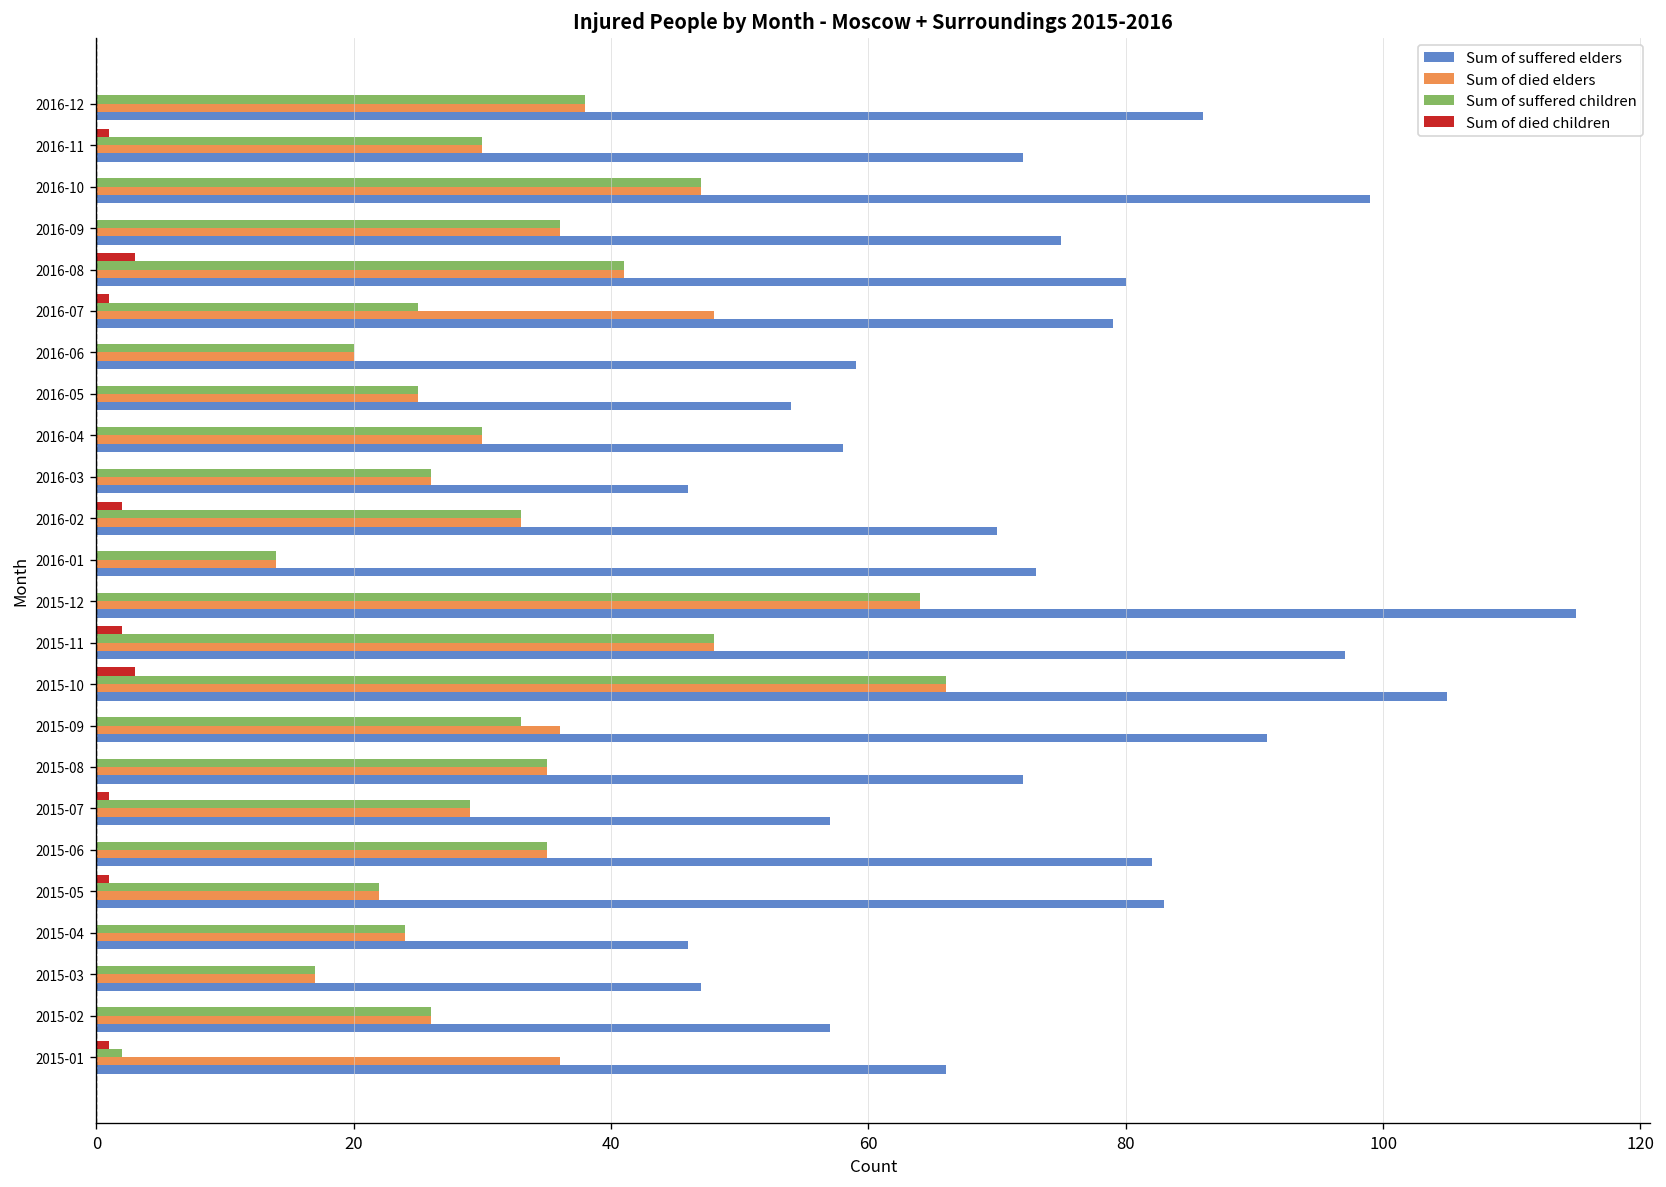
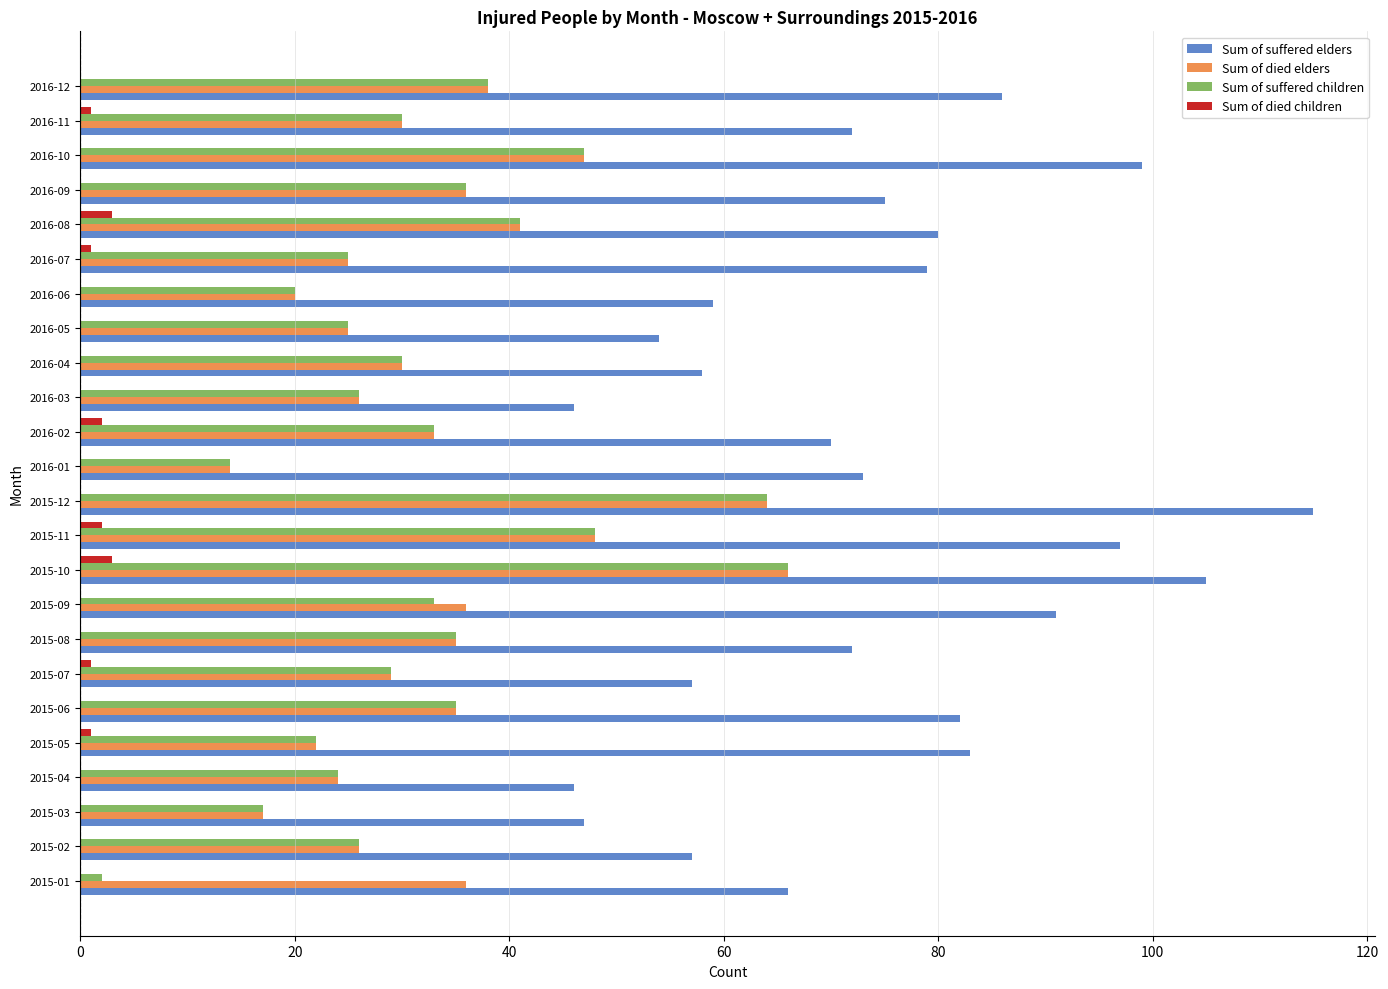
  {
    "Sum of suffered elders": {
      "2016-12": 86,
      "2016-11": 72,
      "2016-10": 99,
      "2016-09": 75,
      "2016-08": 80,
      "2016-07": 79,
      "2016-06": 59,
      "2016-05": 54,
      "2016-04": 58,
      "2016-03": 46,
      "2016-02": 70,
      "2016-01": 73,
      "2015-12": 115,
      "2015-11": 97,
      "2015-10": 105,
      "2015-09": 91,
      "2015-08": 72,
      "2015-07": 57,
      "2015-06": 82,
      "2015-05": 83,
      "2015-04": 46,
      "2015-03": 47,
      "2015-02": 57,
      "2015-01": 66
    },
    "Sum of died elders": {
      "2016-12": 38,
      "2016-11": 30,
      "2016-10": 47,
      "2016-09": 36,
      "2016-08": 41,
-     "2016-07": 48,
+     "2016-07": 25,
      "2016-06": 20,
      "2016-05": 25,
      "2016-04": 30,
      "2016-03": 26,
      "2016-02": 33,
      "2016-01": 14,
      "2015-12": 64,
      "2015-11": 48,
      "2015-10": 66,
      "2015-09": 36,
      "2015-08": 35,
      "2015-07": 29,
      "2015-06": 35,
      "2015-05": 22,
      "2015-04": 24,
      "2015-03": 17,
      "2015-02": 26,
      "2015-01": 36
    },
    "Sum of suffered children": {
      "2016-12": 38,
      "2016-11": 30,
      "2016-10": 47,
      "2016-09": 36,
      "2016-08": 41,
      "2016-07": 25,
      "2016-06": 20,
      "2016-05": 25,
      "2016-04": 30,
      "2016-03": 26,
      "2016-02": 33,
      "2016-01": 14,
      "2015-12": 64,
      "2015-11": 48,
      "2015-10": 66,
      "2015-09": 33,
      "2015-08": 35,
      "2015-07": 29,
      "2015-06": 35,
      "2015-05": 22,
      "2015-04": 24,
      "2015-03": 17,
      "2015-02": 26,
      "2015-01": 2
    },
    "Sum of died children": {
      "2016-12": 0,
      "2016-11": 1,
      "2016-10": 0,
      "2016-09": 0,
      "2016-08": 3,
      "2016-07": 1,
      "2016-06": 0,
      "2016-05": 0,
      "2016-04": 0,
      "2016-03": 0,
      "2016-02": 2,
      "2016-01": 0,
      "2015-12": 0,
      "2015-11": 2,
      "2015-10": 3,
      "2015-09": 0,
      "2015-08": 0,
      "2015-07": 1,
      "2015-06": 0,
      "2015-05": 1,
      "2015-04": 0,
      "2015-03": 0,
      "2015-02": 0,
-     "2015-01": 1
+     "2015-01": 0
    }
  }
